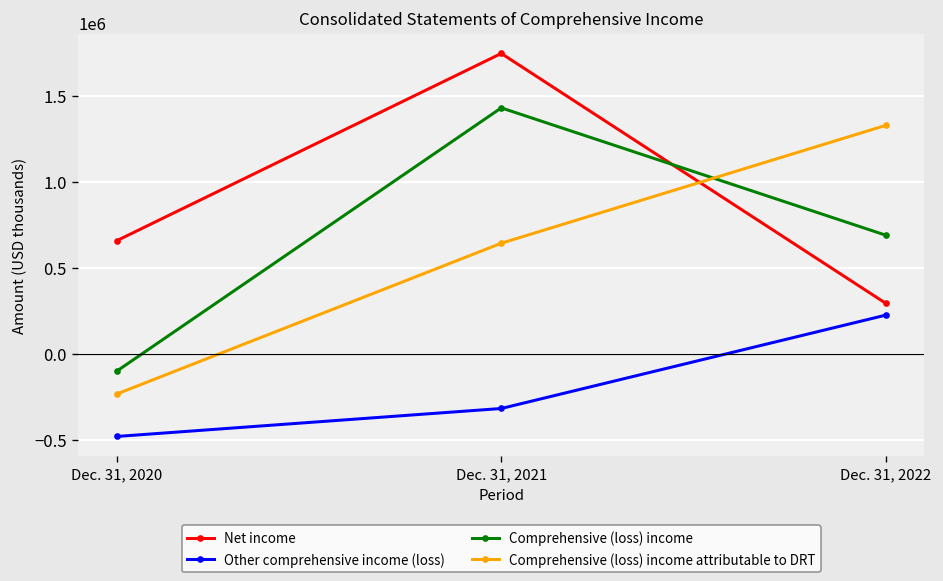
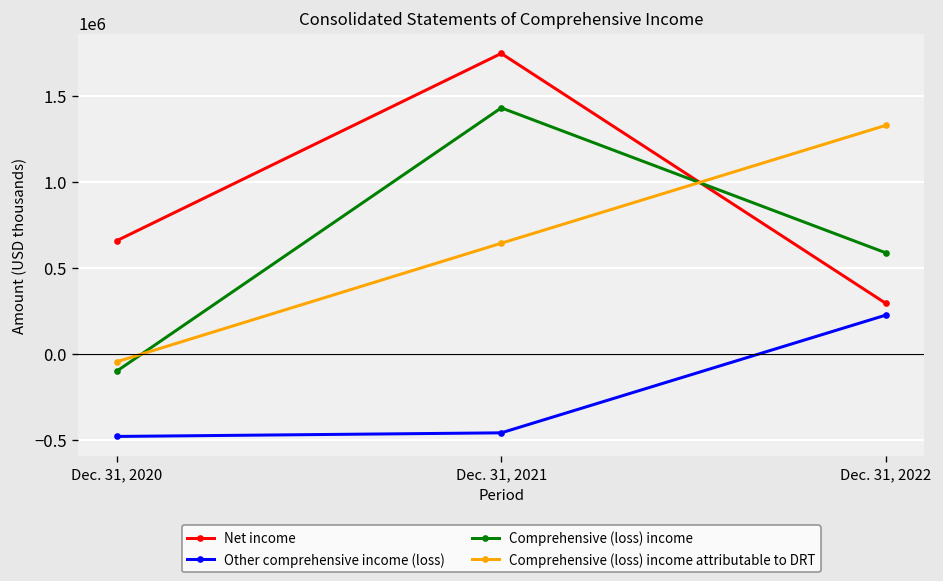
  {
    "Net income": {
      "Dec. 31, 2020": 660000,
      "Dec. 31, 2021": 1750000,
      "Dec. 31, 2022": 300000
    },
    "Other comprehensive income (loss)": {
      "Dec. 31, 2020": -480000,
-     "Dec. 31, 2021": -320000,
+     "Dec. 31, 2021": -460000,
      "Dec. 31, 2022": 230000
    },
    "Comprehensive (loss) income": {
      "Dec. 31, 2020": -100000,
      "Dec. 31, 2021": 1430000,
-     "Dec. 31, 2022": 690000
+     "Dec. 31, 2022": 590000
    },
    "Comprehensive (loss) income attributable to DRT": {
-     "Dec. 31, 2020": -230000,
+     "Dec. 31, 2020": -40000,
      "Dec. 31, 2021": 640000,
      "Dec. 31, 2022": 1330000
    }
  }
